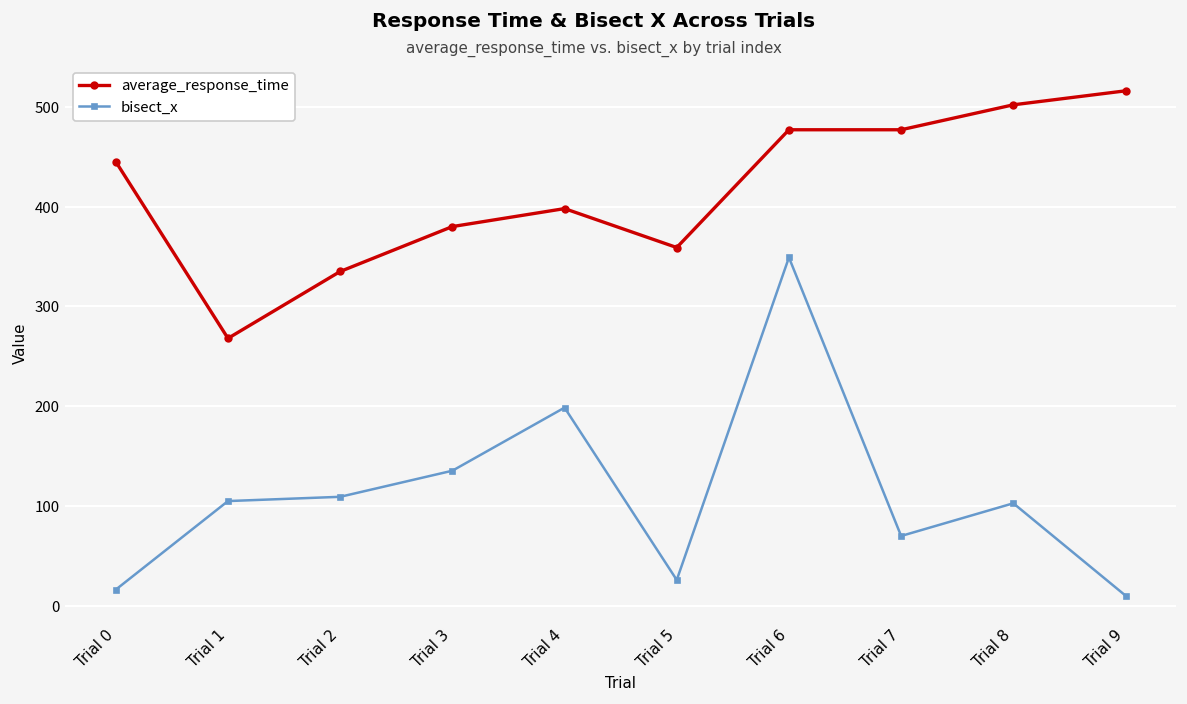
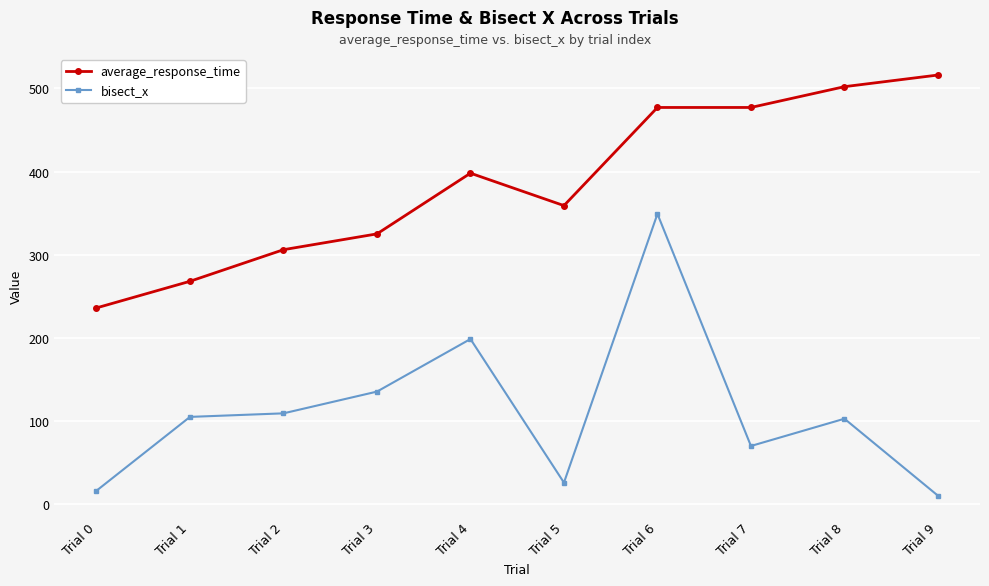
  {
    "average_response_time": {
-     "Trial 0": 450,
+     "Trial 0": 240,
      "Trial 1": 270,
-     "Trial 2": 340,
-     "Trial 3": 380,
+     "Trial 2": 310,
+     "Trial 3": 330,
      "Trial 4": 400,
      "Trial 5": 360,
      "Trial 6": 480,
      "Trial 7": 480,
      "Trial 8": 500,
      "Trial 9": 520
    },
    "bisect_x": {
      "Trial 0": 20,
      "Trial 1": 100,
      "Trial 2": 110,
      "Trial 3": 140,
      "Trial 4": 200,
      "Trial 5": 30,
      "Trial 6": 350,
      "Trial 7": 70,
      "Trial 8": 100,
      "Trial 9": 10
    }
  }
